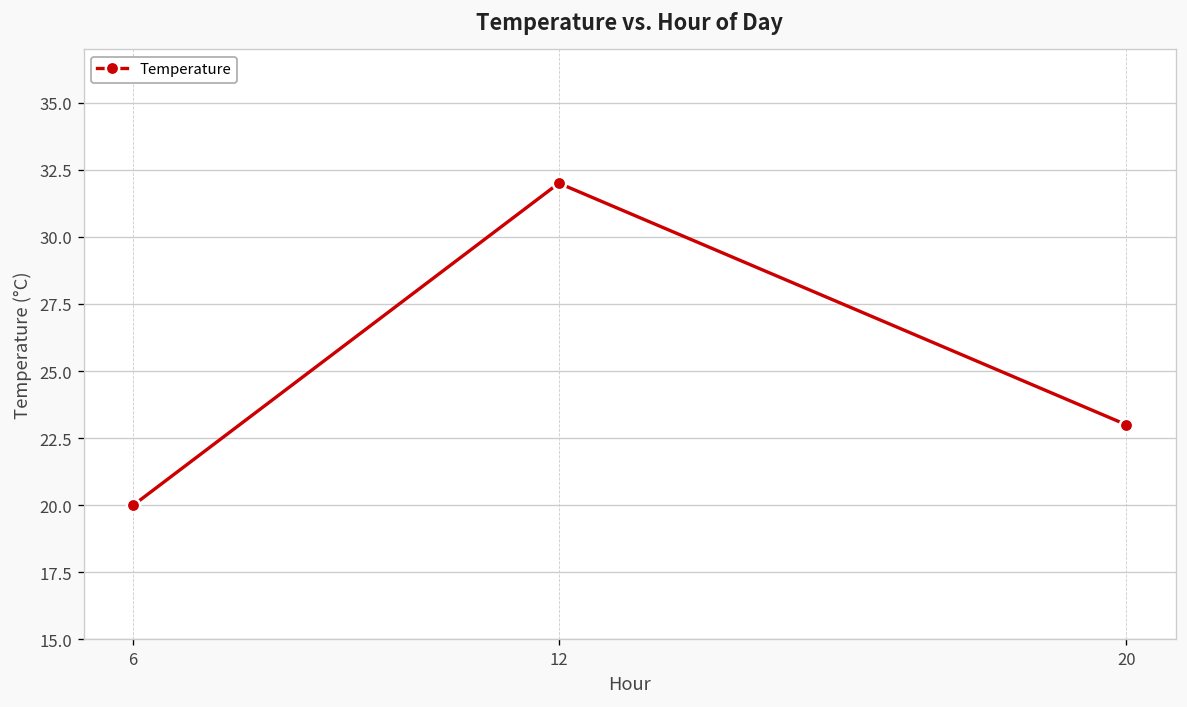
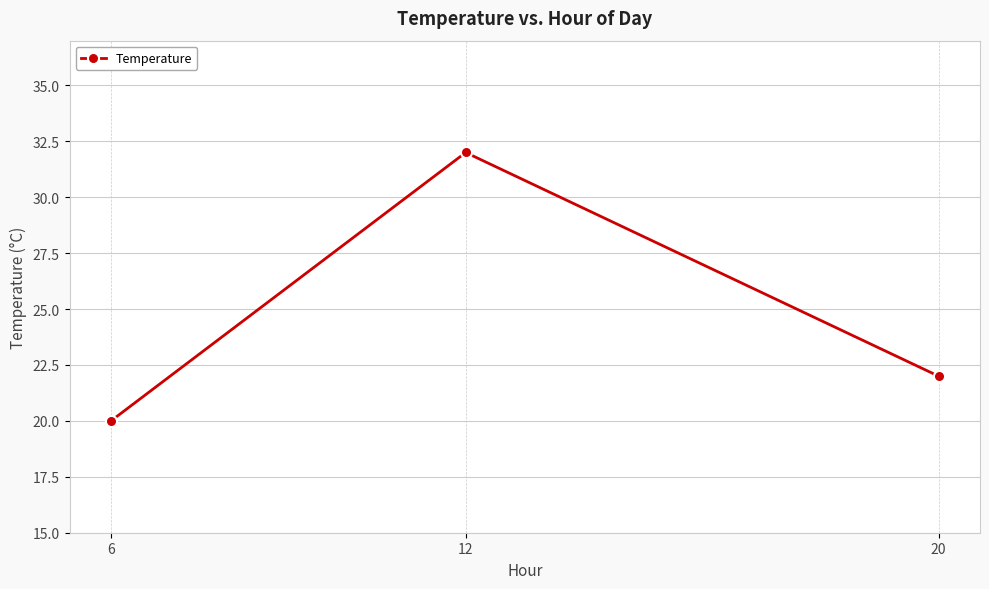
  {
    "6": 20,
    "12": 32,
-   "20": 23
+   "20": 22
  }
